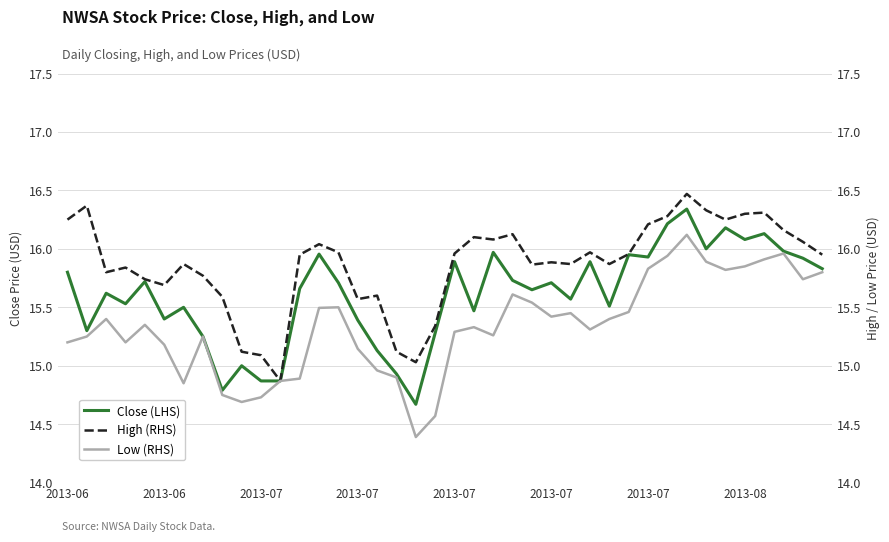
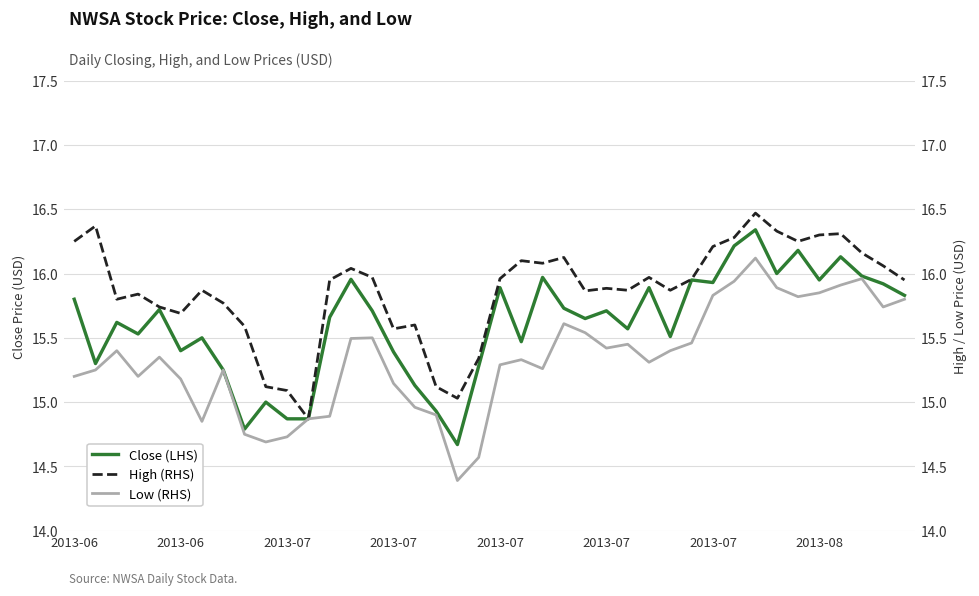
  {
    "Close (LHS)": {
-     "2013-08": 16.08
+     "2013-08": 15.95
    },
    "High (RHS)": {
      "2013-08": 16.30
    },
    "Low (RHS)": {
      "2013-08": 15.85
    }
  }
